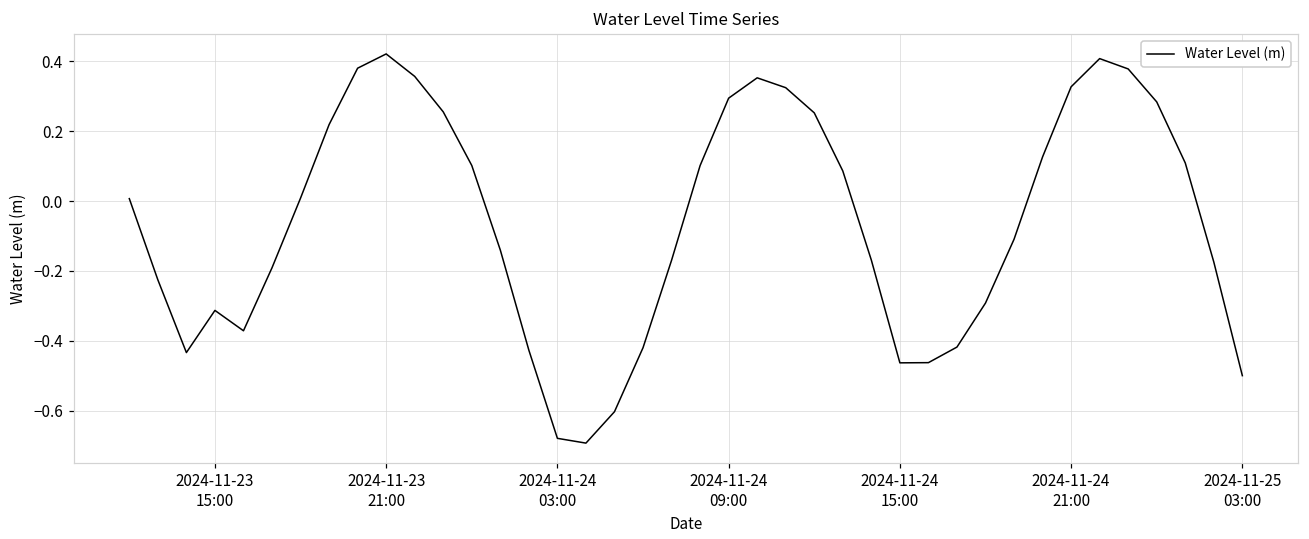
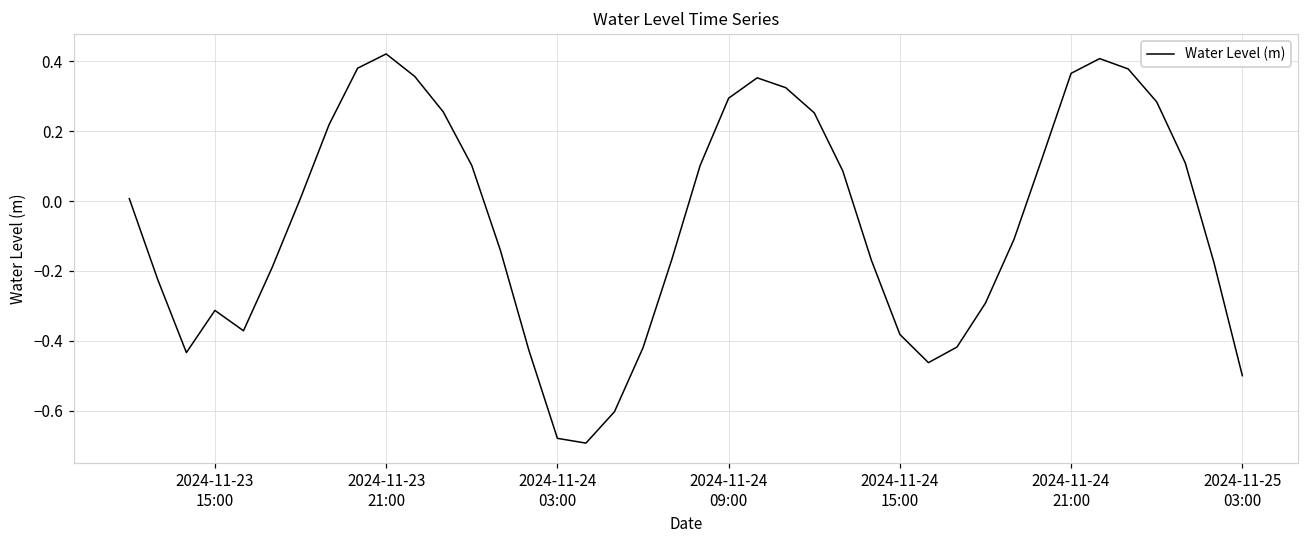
  {
    "2024-11-23 15:00": -0.31,
    "2024-11-23 21:00": 0.42,
    "2024-11-24 03:00": -0.68,
    "2024-11-24 09:00": 0.29,
-   "2024-11-24 15:00": -0.46,
-   "2024-11-24 21:00": 0.33,
+   "2024-11-24 15:00": -0.38,
+   "2024-11-24 21:00": 0.37,
    "2024-11-25 03:00": -0.50
  }
